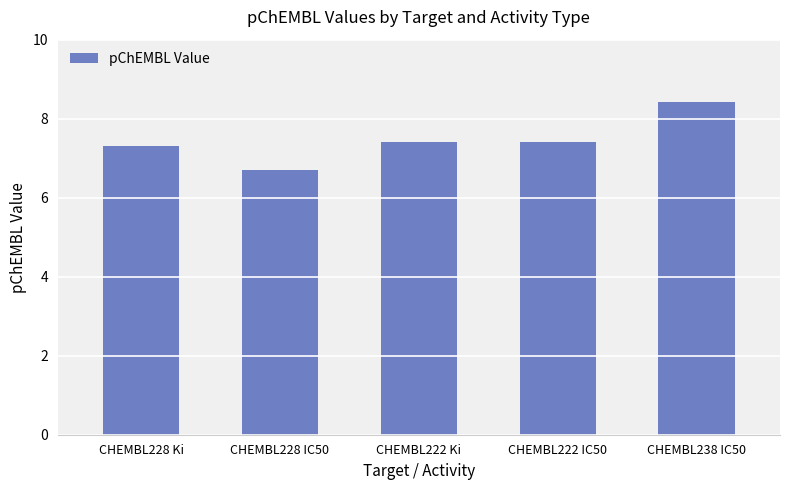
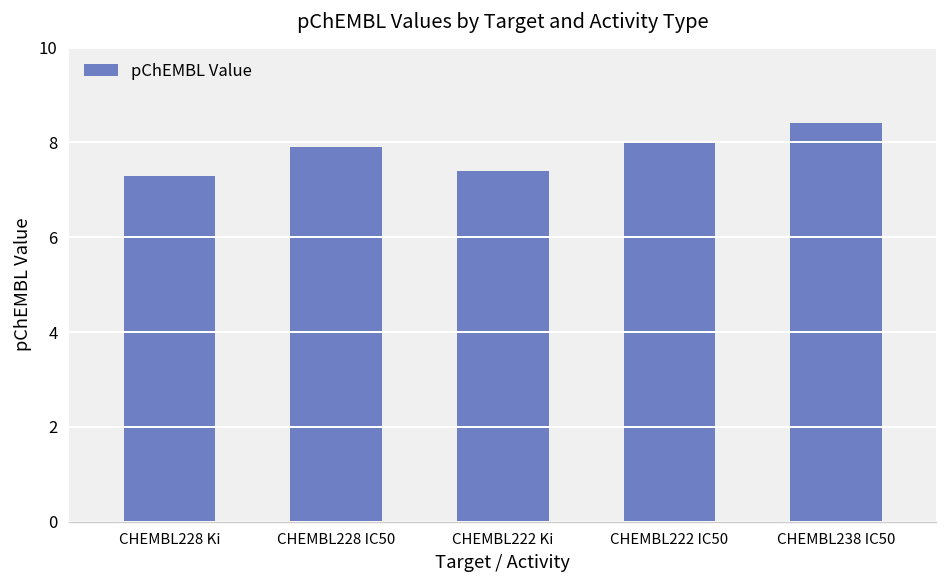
  {
    "CHEMBL228 Ki": 7.3,
-   "CHEMBL228 IC50": 6.7,
+   "CHEMBL228 IC50": 7.9,
    "CHEMBL222 Ki": 7.4,
-   "CHEMBL222 IC50": 7.4,
+   "CHEMBL222 IC50": 8.0,
    "CHEMBL238 IC50": 8.4
  }
